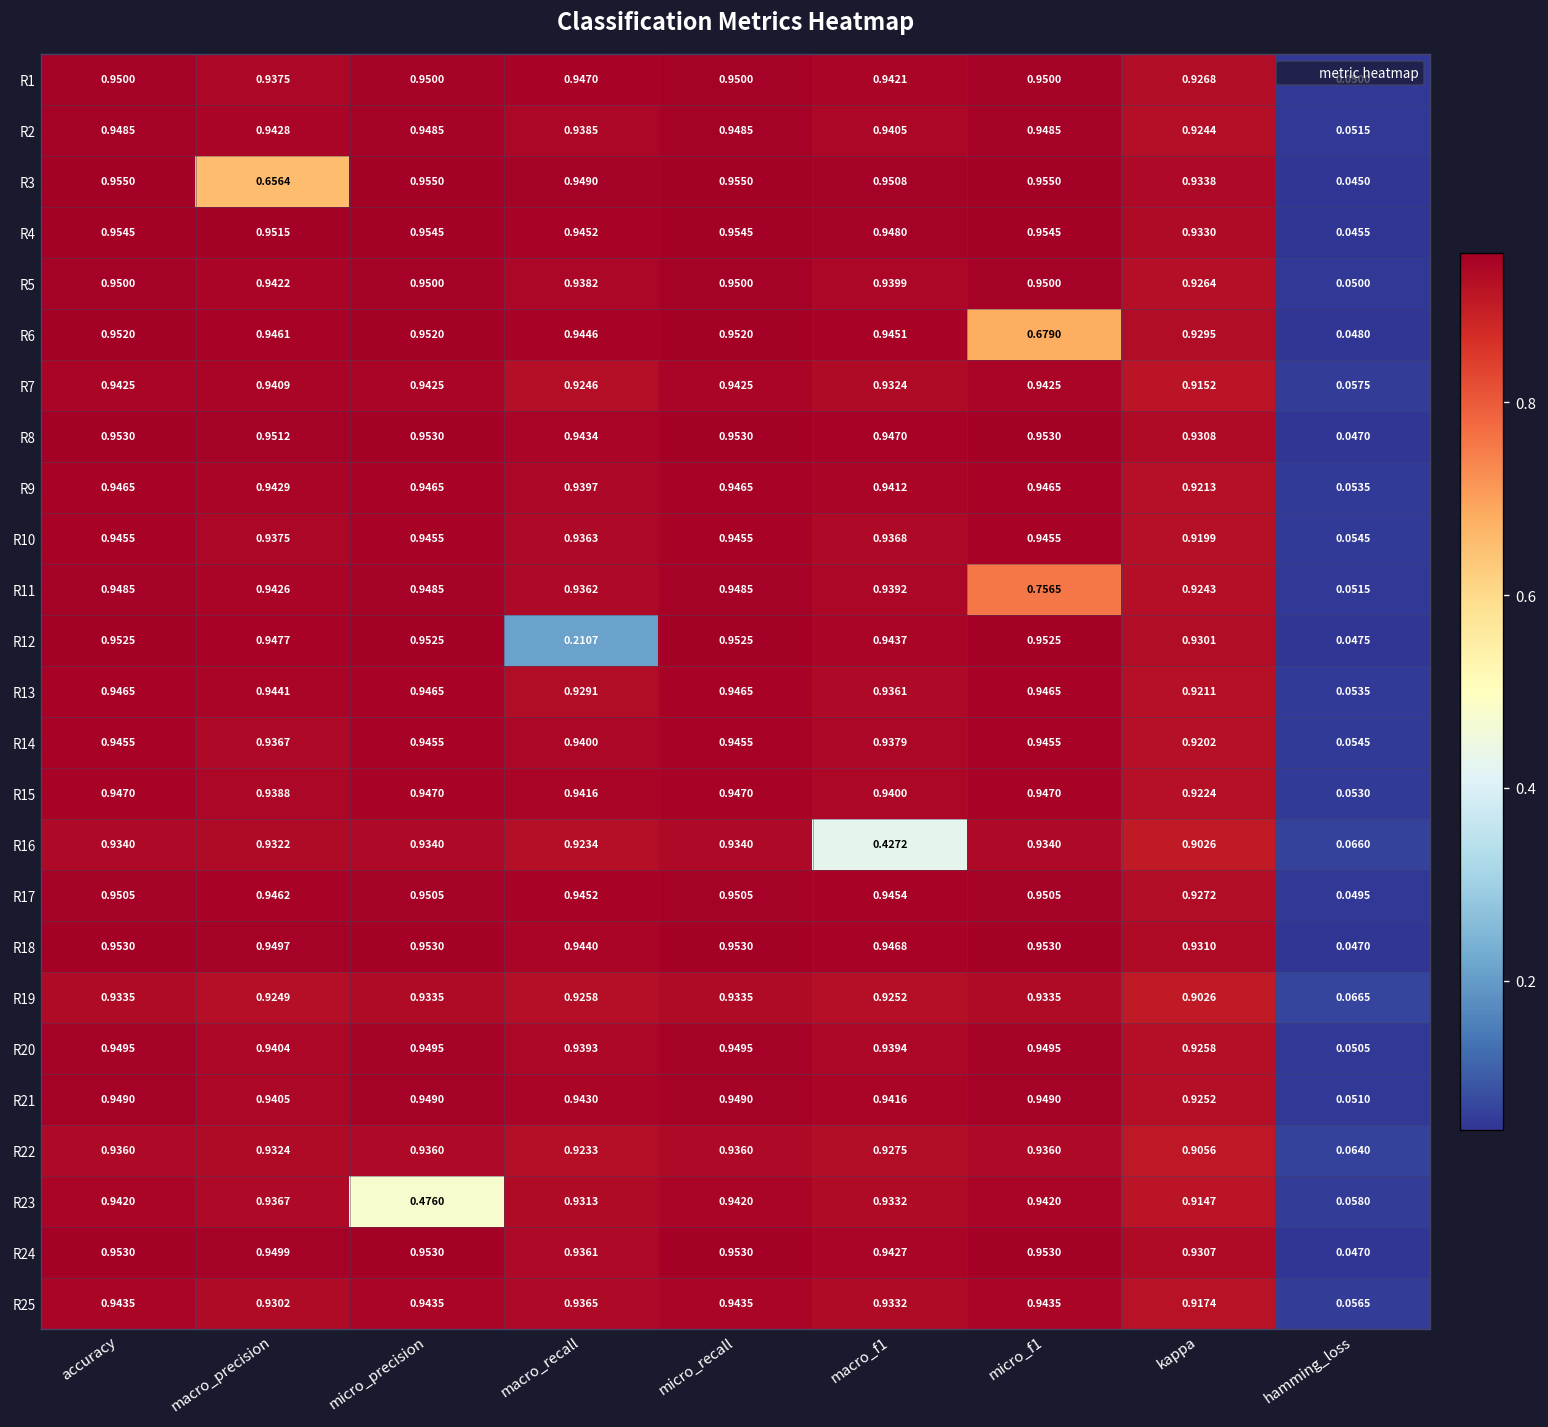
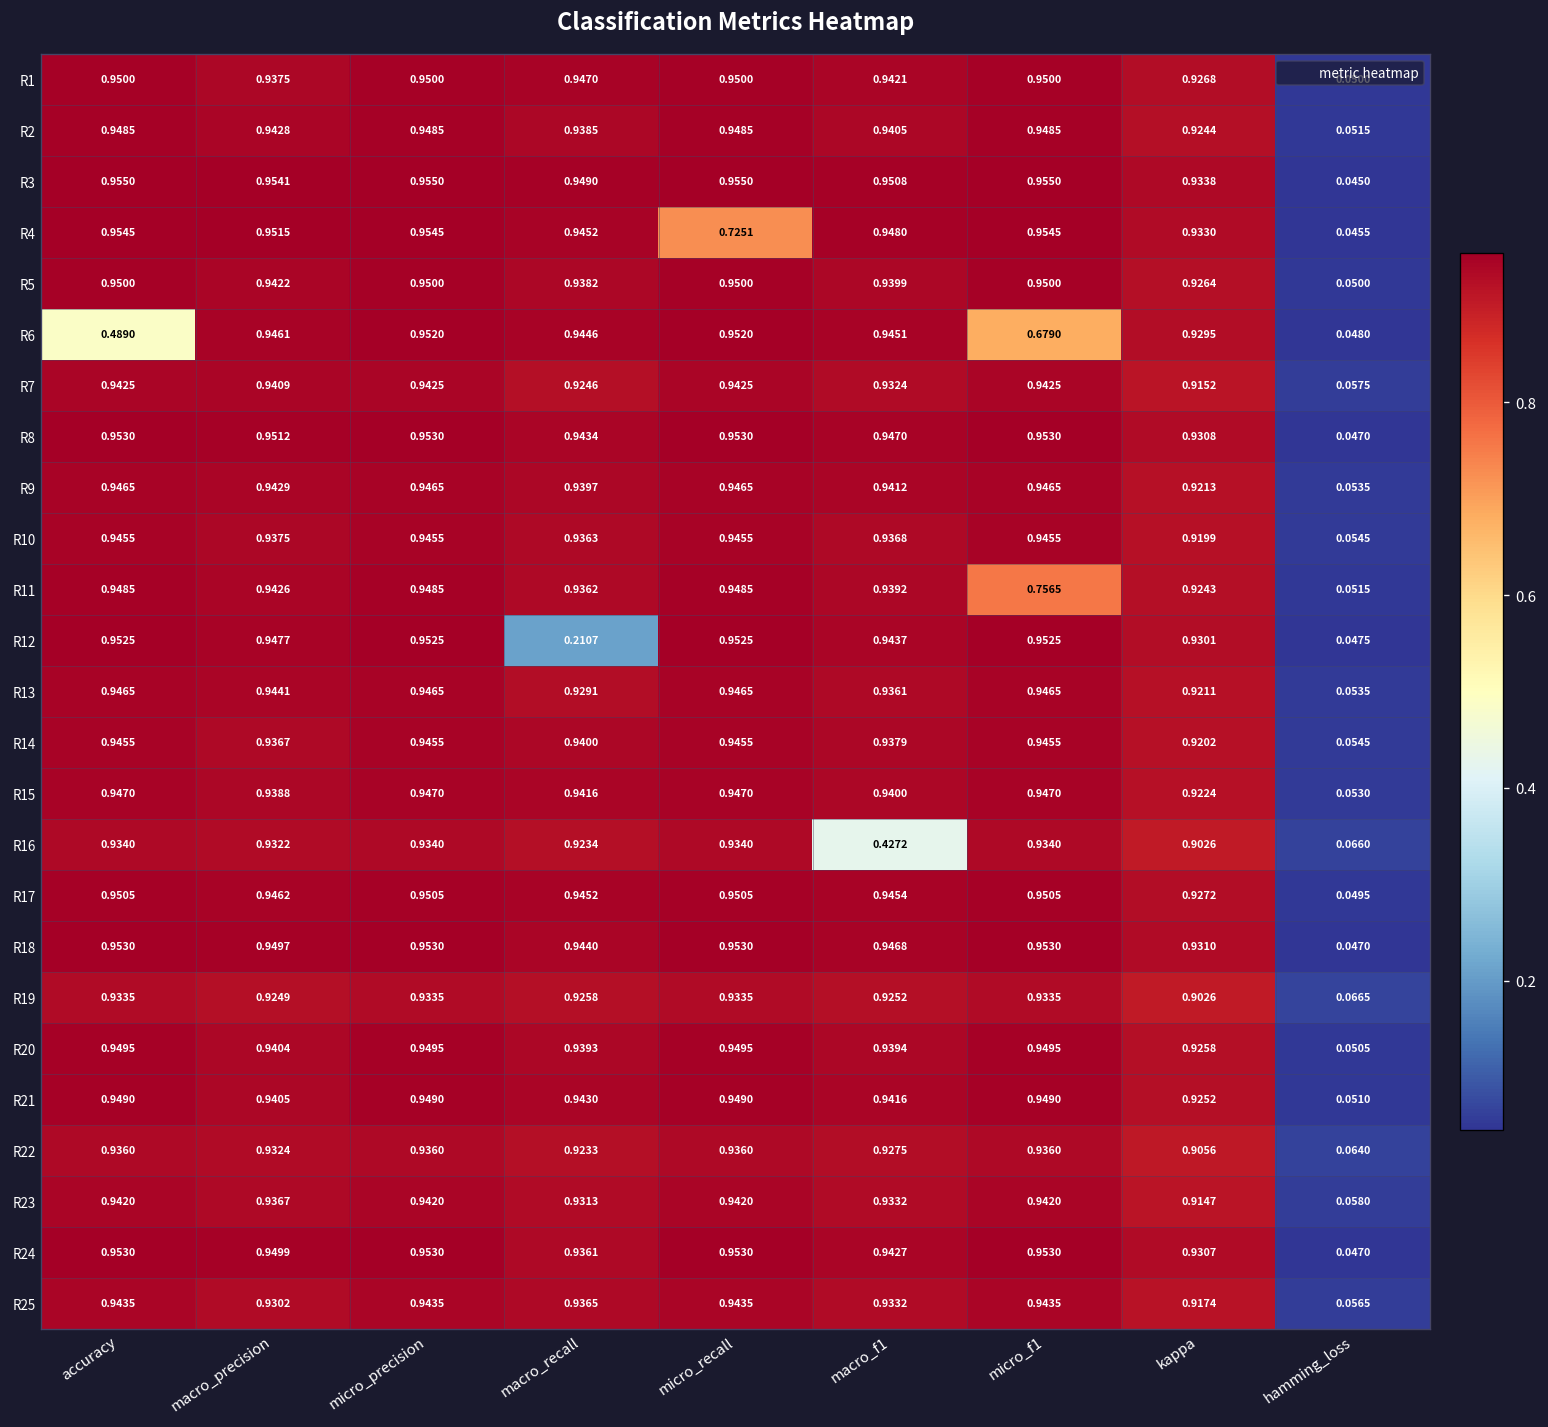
  {
    "R3": {
      "accuracy": 0.9550,
-     "macro_precision": 0.6564,
+     "macro_precision": 0.9541,
      "micro_precision": 0.9550,
      "macro_recall": 0.9490,
      "micro_recall": 0.9550,
      "macro_f1": 0.9508,
      "micro_f1": 0.9550,
      "kappa": 0.9338,
      "hamming_loss": 0.0450
    },
    "R4": {
      "accuracy": 0.9545,
      "macro_precision": 0.9515,
      "micro_precision": 0.9545,
      "macro_recall": 0.9452,
-     "micro_recall": 0.9545,
+     "micro_recall": 0.7251,
      "macro_f1": 0.9480,
      "micro_f1": 0.9545,
      "kappa": 0.9330,
      "hamming_loss": 0.0455
    },
    "R6": {
-     "accuracy": 0.9520,
+     "accuracy": 0.4890,
      "macro_precision": 0.9461,
      "micro_precision": 0.9520,
      "macro_recall": 0.9446,
      "micro_recall": 0.9520,
      "macro_f1": 0.9451,
      "micro_f1": 0.6790,
      "kappa": 0.9295,
      "hamming_loss": 0.0480
    },
    "R23": {
      "accuracy": 0.9420,
      "macro_precision": 0.9367,
-     "micro_precision": 0.4760,
+     "micro_precision": 0.9420,
      "macro_recall": 0.9313,
      "micro_recall": 0.9420,
      "macro_f1": 0.9332,
      "micro_f1": 0.9420,
      "kappa": 0.9147,
      "hamming_loss": 0.0580
    }
  }
